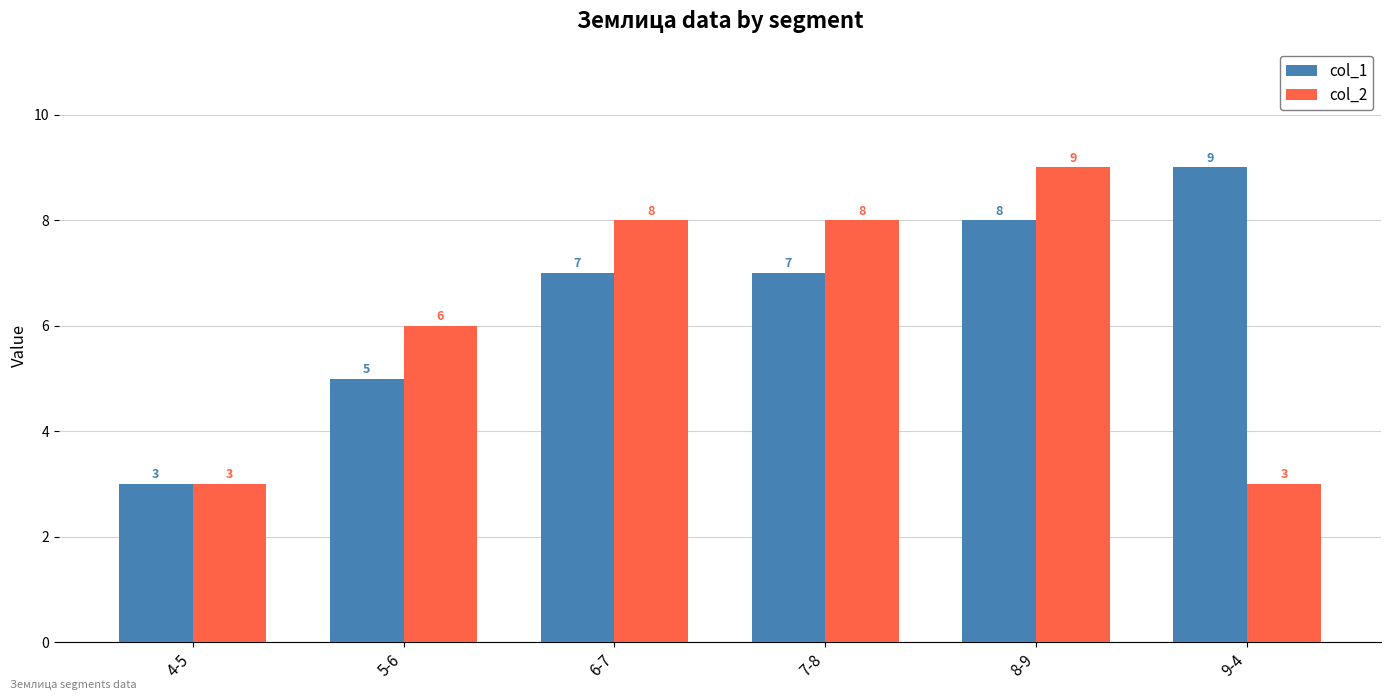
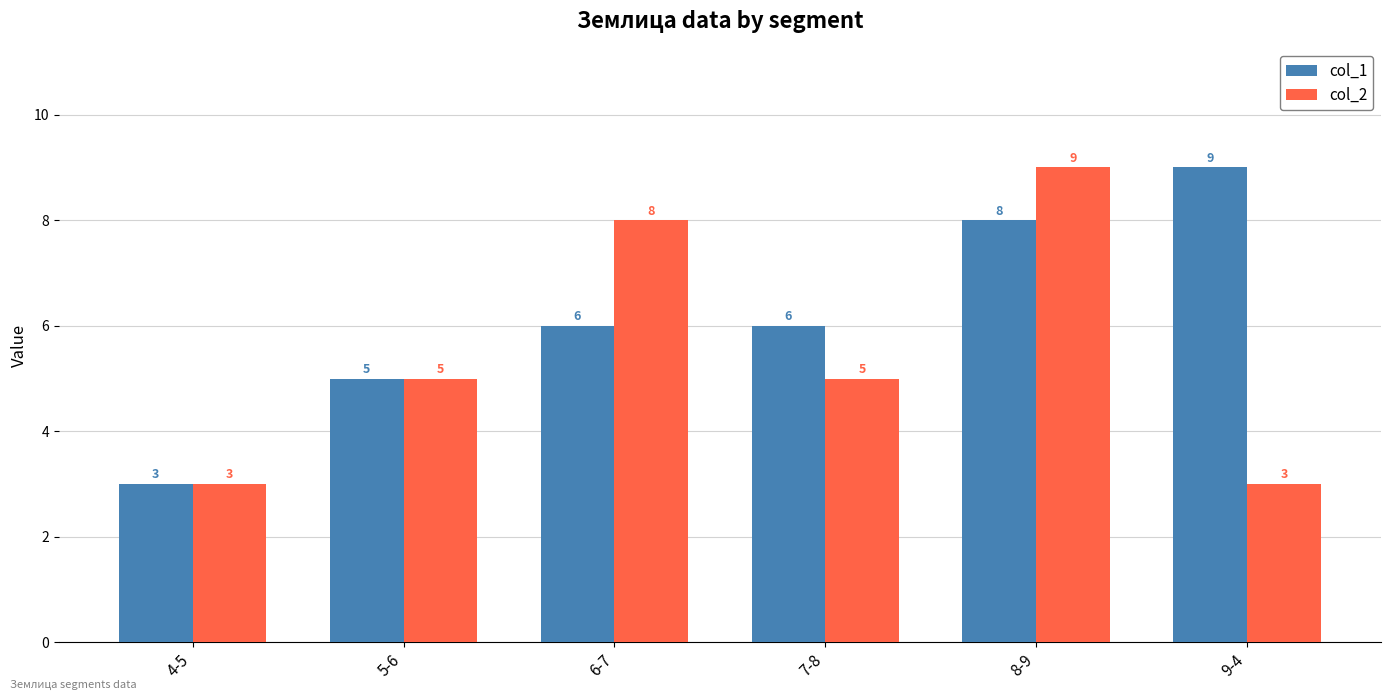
  {
    "col_1": {
      "4-5": 3,
      "5-6": 5,
-     "6-7": 7,
-     "7-8": 7,
+     "6-7": 6,
+     "7-8": 6,
      "8-9": 8,
      "9-4": 9
    },
    "col_2": {
      "4-5": 3,
-     "5-6": 6,
+     "5-6": 5,
      "6-7": 8,
-     "7-8": 8,
+     "7-8": 5,
      "8-9": 9,
      "9-4": 3
    }
  }
